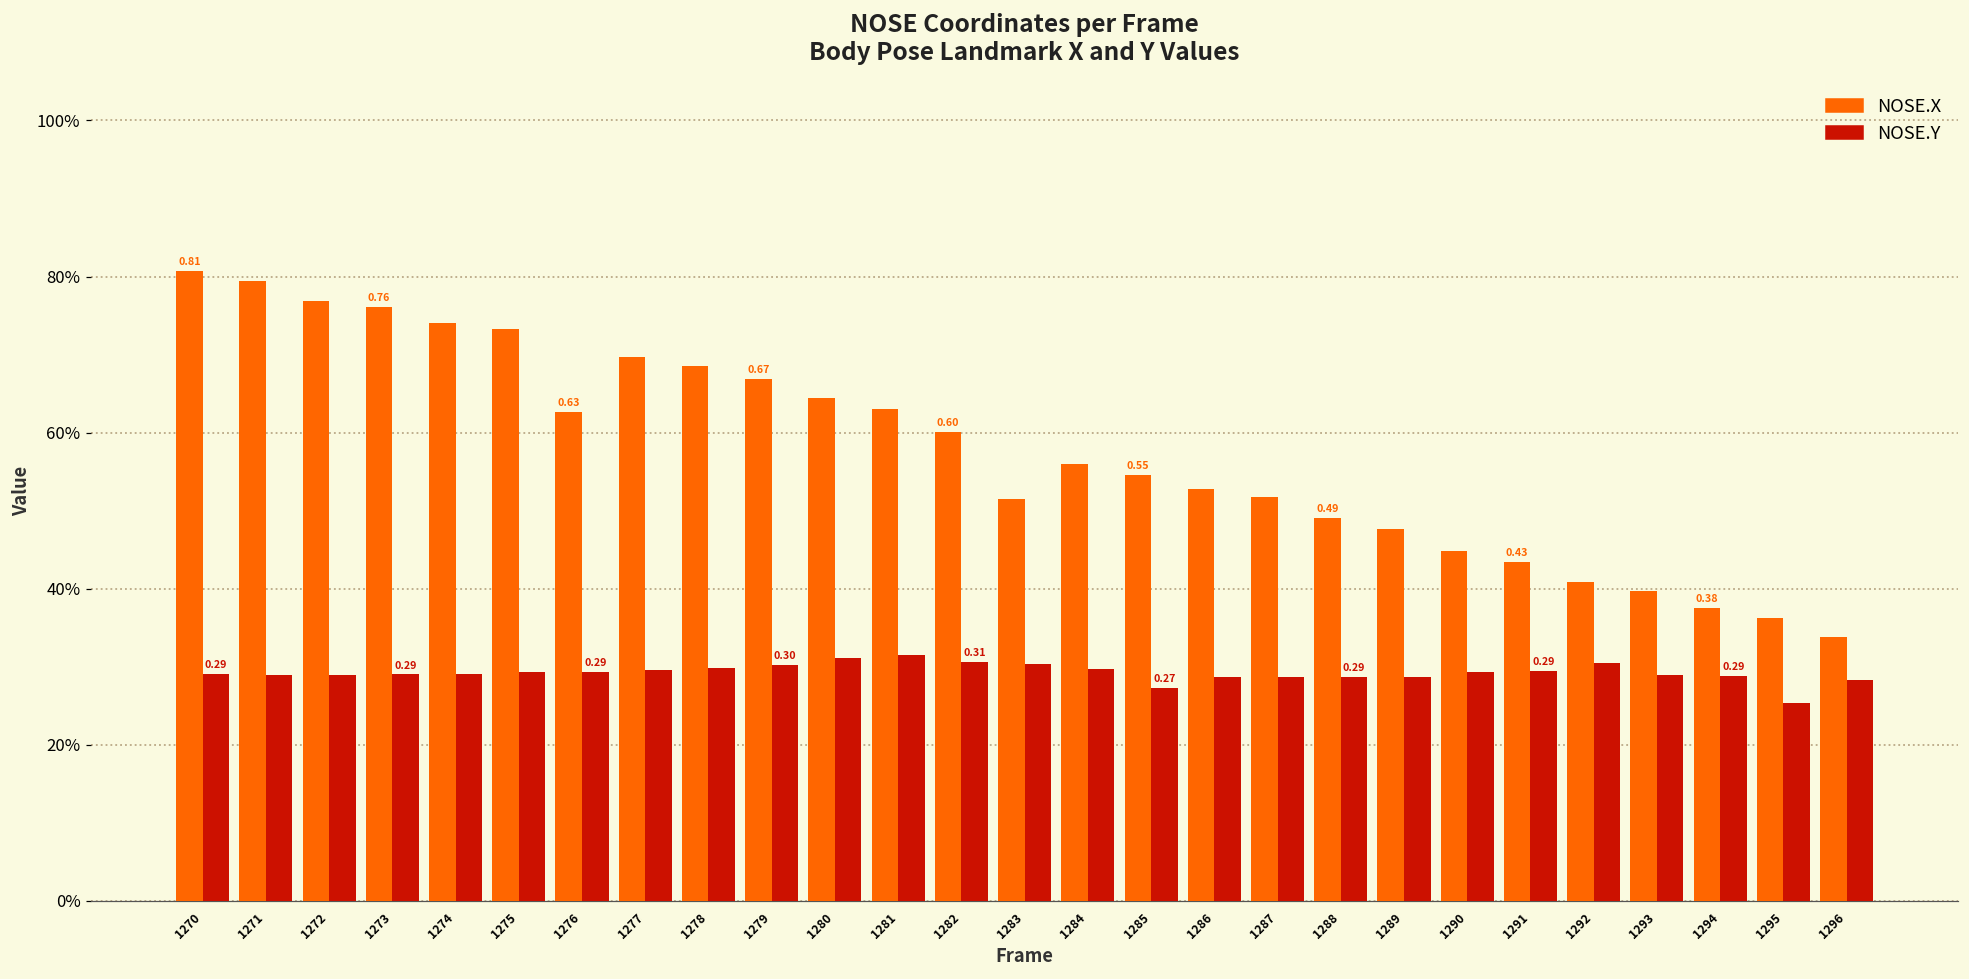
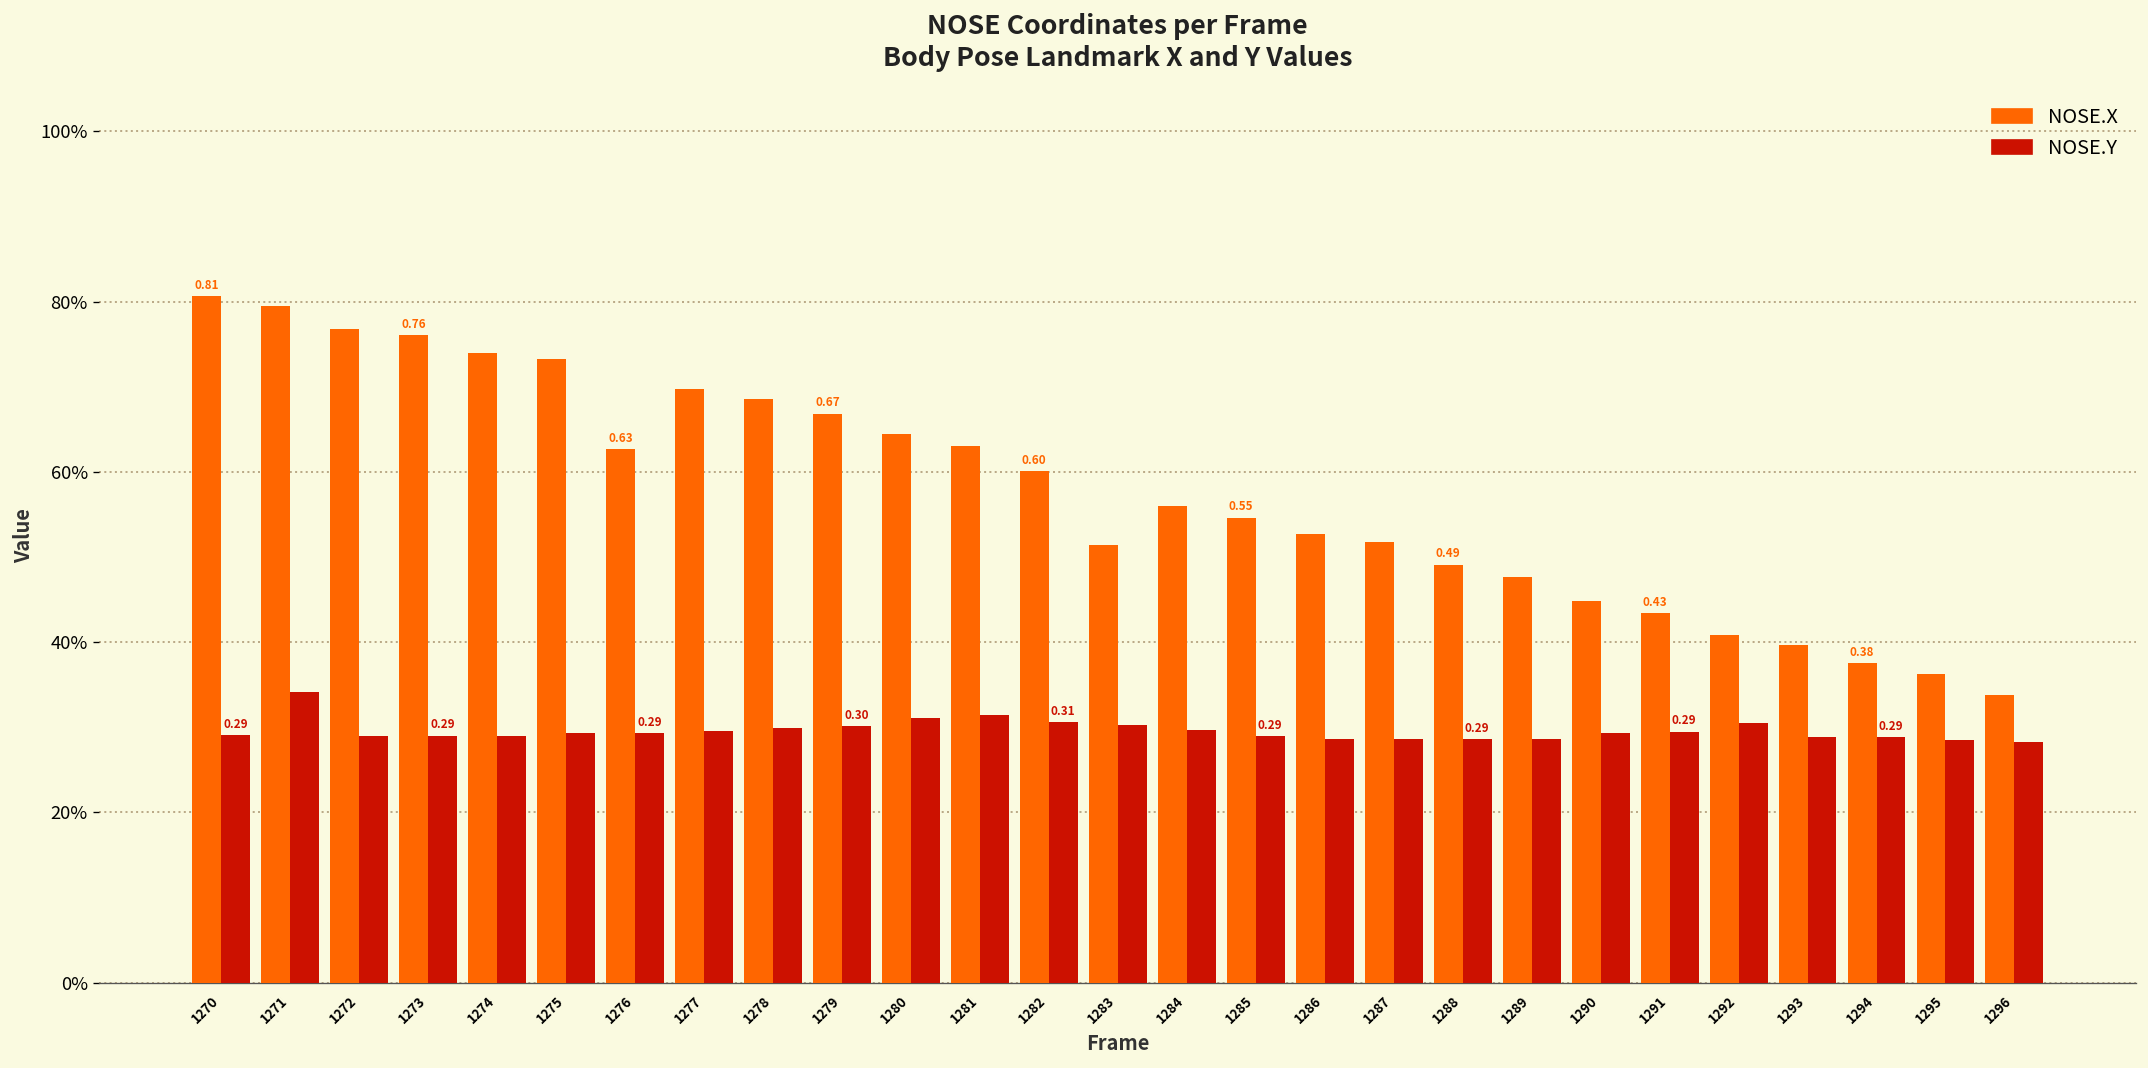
  {
    "NOSE.X": {
      "1270": "0.81",
      "1273": "0.76",
      "1276": "0.63",
      "1279": "0.67",
      "1282": "0.60",
      "1285": "0.55",
      "1288": "0.49",
      "1291": "0.43",
      "1294": "0.38"
    },
    "NOSE.Y": {
      "1270": "0.29",
-     "1271": "29%",
+     "1271": "34%",
      "1273": "0.29",
      "1276": "0.29",
      "1279": "0.30",
      "1282": "0.31",
-     "1285": "0.27",
+     "1285": "0.29",
      "1288": "0.29",
      "1291": "0.29",
      "1294": "0.29",
-     "1295": "25%"
+     "1295": "28%"
    }
  }
